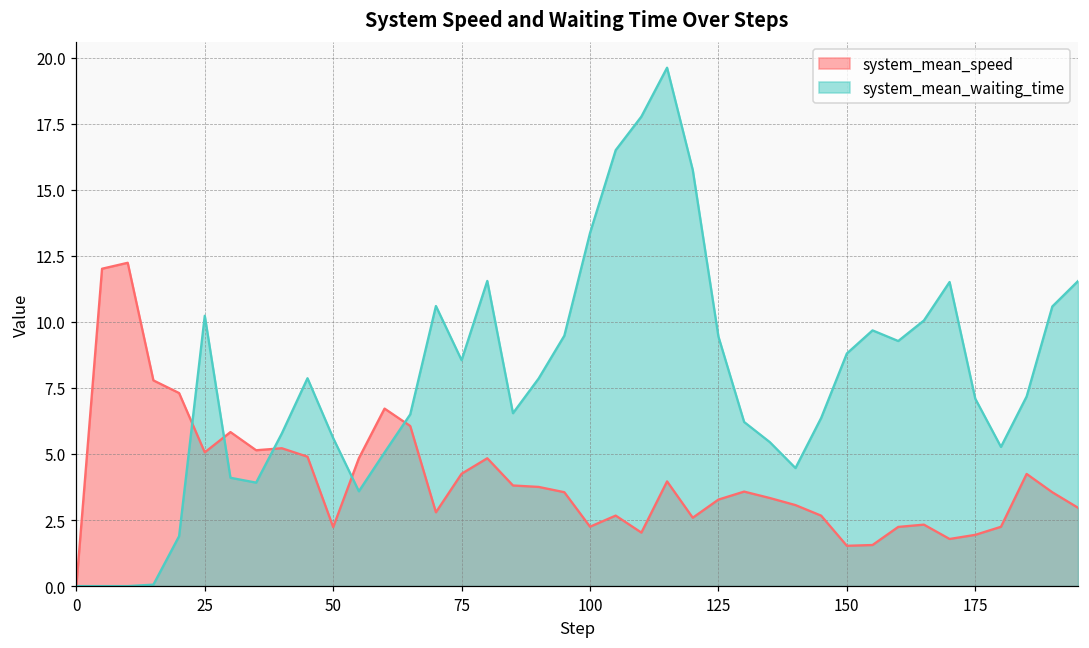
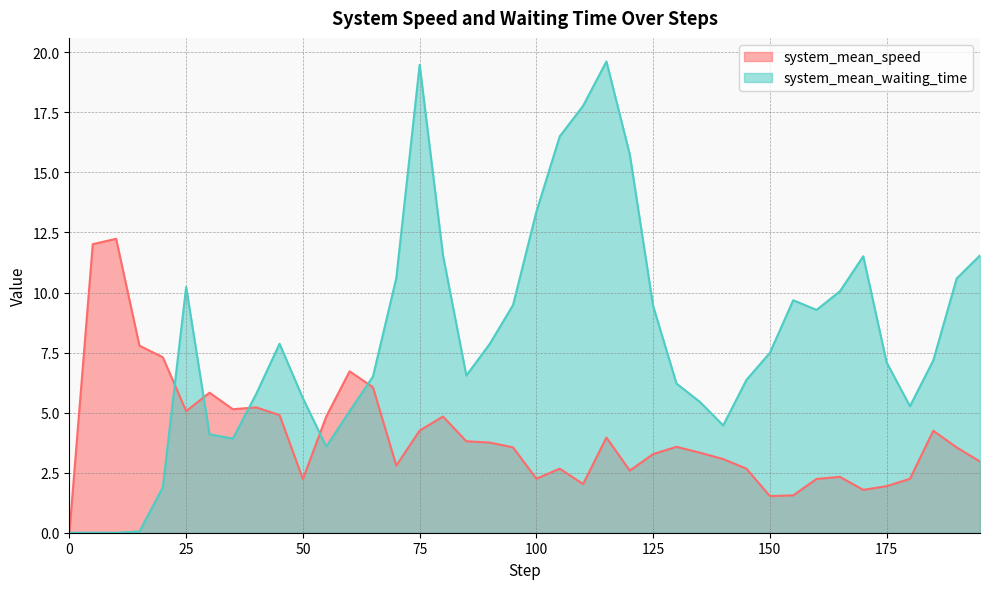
  {
    "system_mean_speed": {
      "25": 5.1,
      "50": 2.2,
      "75": 4.3,
      "100": 2.2,
      "125": 3.3,
      "150": 1.5,
      "175": 1.9
    },
    "system_mean_waiting_time": {
      "25": 10.2,
      "50": 5.6,
-     "75": 8.6,
+     "75": 19.5,
      "100": 13.4,
      "125": 9.4,
-     "150": 8.8,
+     "150": 7.5,
      "175": 7.1
    }
  }
